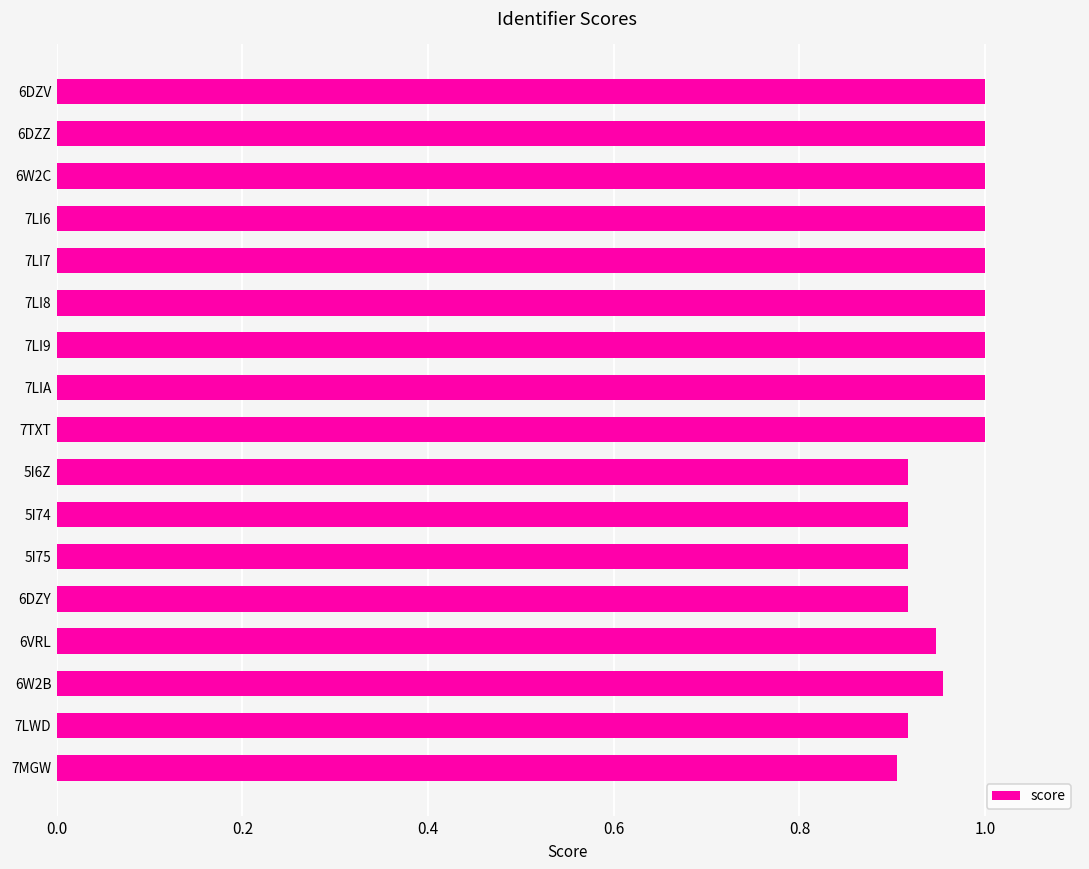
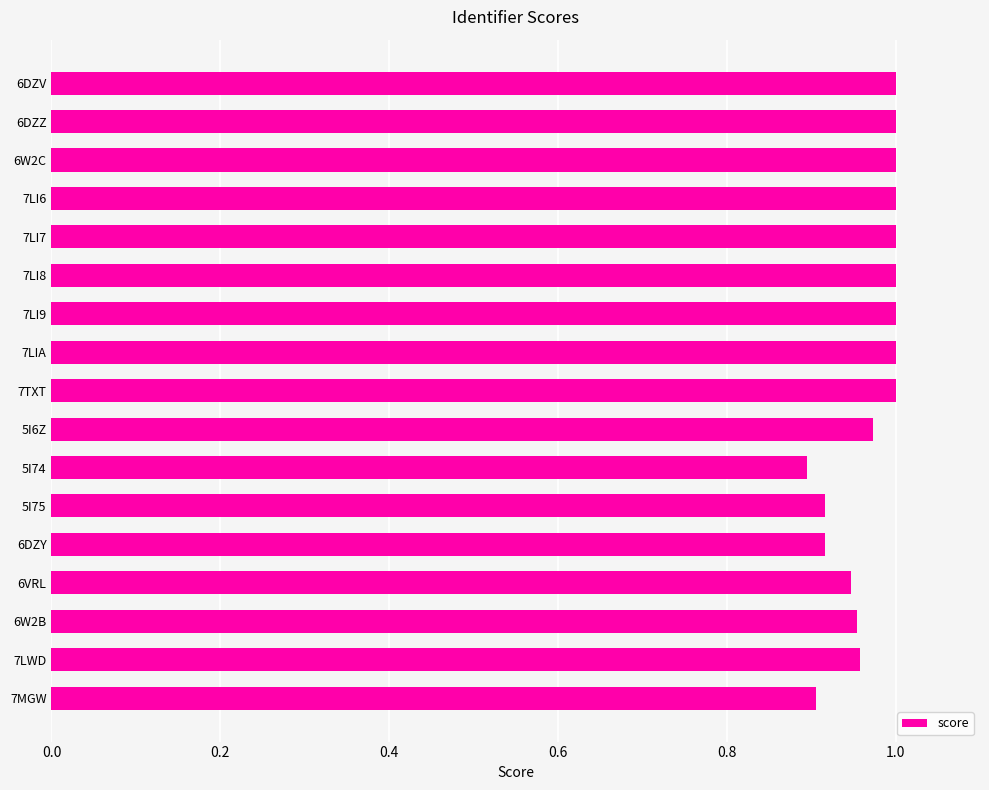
  {
    "6DZV": 1.00,
    "6DZZ": 1.00,
    "6W2C": 1.00,
    "7LI6": 1.00,
    "7LI7": 1.00,
    "7LI8": 1.00,
    "7LI9": 1.00,
    "7LIA": 1.00,
    "7TXT": 1.00,
-   "5I6Z": 0.92,
-   "5I74": 0.92,
+   "5I6Z": 0.97,
+   "5I74": 0.89,
    "5I75": 0.92,
    "6DZY": 0.92,
    "6VRL": 0.95,
    "6W2B": 0.95,
-   "7LWD": 0.92,
+   "7LWD": 0.96,
    "7MGW": 0.91
  }
